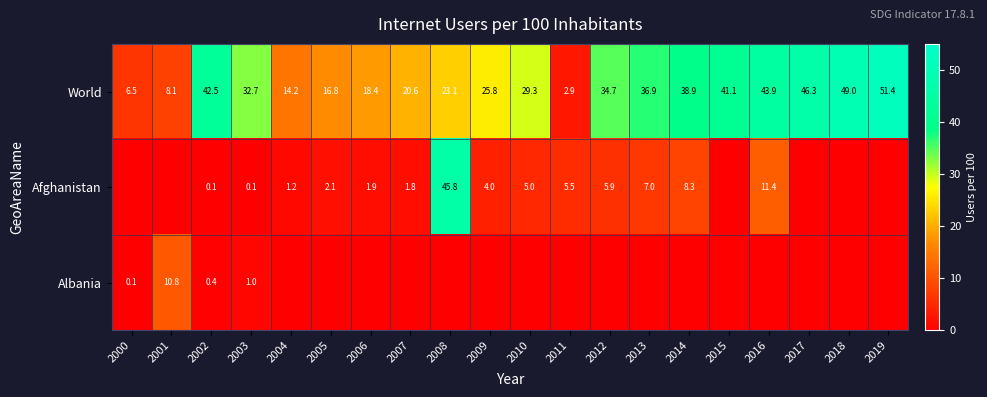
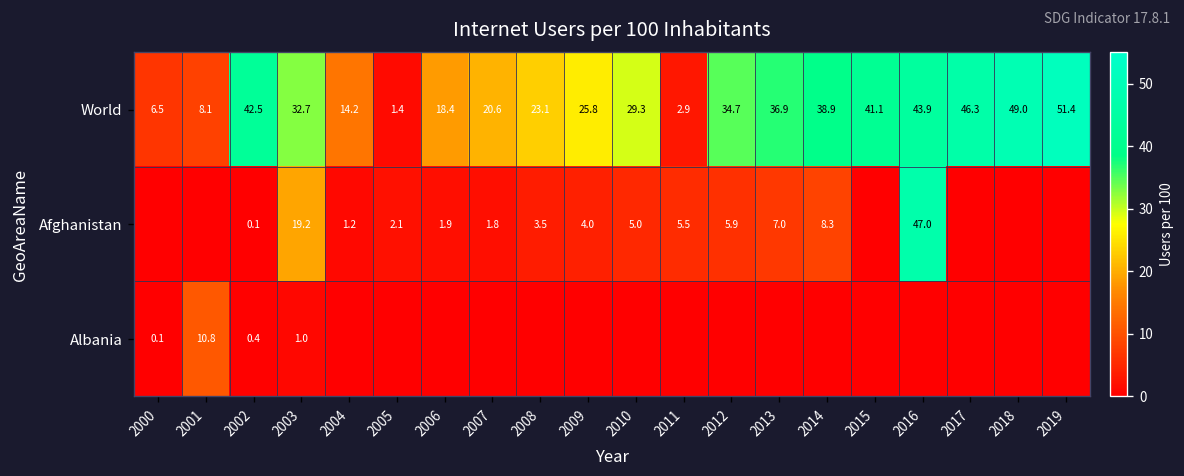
  {
    "World": {
      "2000": 6.5,
      "2001": 8.1,
      "2002": 42.5,
      "2003": 32.7,
      "2004": 14.2,
-     "2005": 16.8,
+     "2005": 1.4,
      "2006": 18.4,
      "2007": 20.6,
      "2008": 23.1,
      "2009": 25.8,
      "2010": 29.3,
      "2011": 2.9,
      "2012": 34.7,
      "2013": 36.9,
      "2014": 38.9,
      "2015": 41.1,
      "2016": 43.9,
      "2017": 46.3,
      "2018": 49.0,
      "2019": 51.4
    },
    "Afghanistan": {
      "2002": 0.1,
-     "2003": 0.1,
+     "2003": 19.2,
      "2004": 1.2,
      "2005": 2.1,
      "2006": 1.9,
      "2007": 1.8,
-     "2008": 45.8,
+     "2008": 3.5,
      "2009": 4.0,
      "2010": 5.0,
      "2011": 5.5,
      "2012": 5.9,
      "2013": 7.0,
      "2014": 8.3,
-     "2016": 11.4
+     "2016": 47.0
    },
    "Albania": {
      "2000": 0.1,
      "2001": 10.8,
      "2002": 0.4,
      "2003": 1.0
    }
  }
